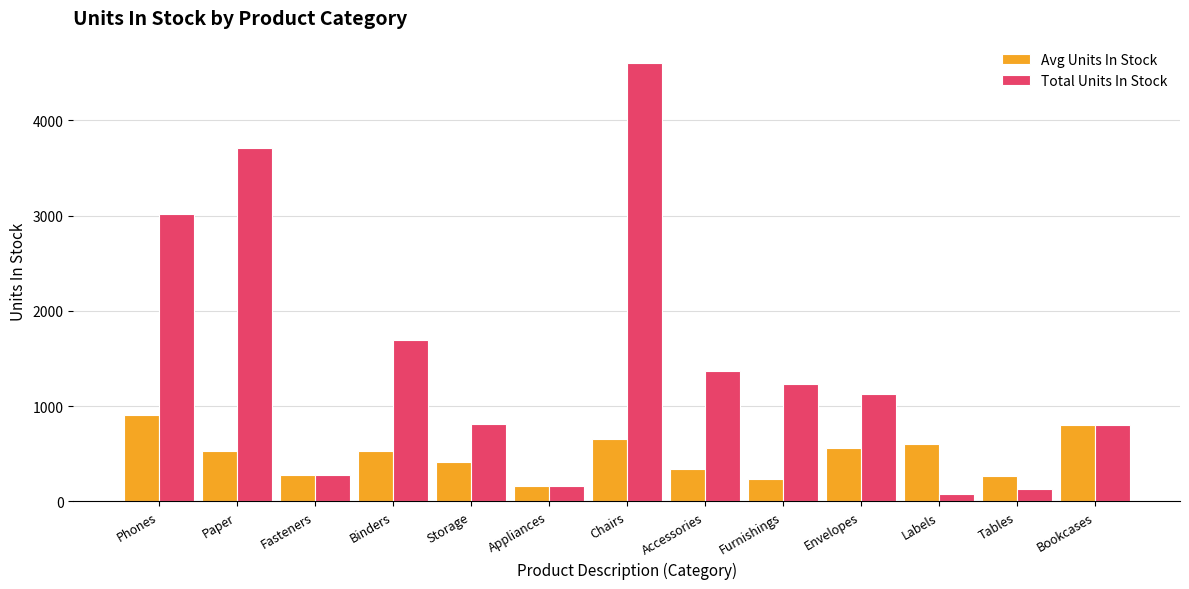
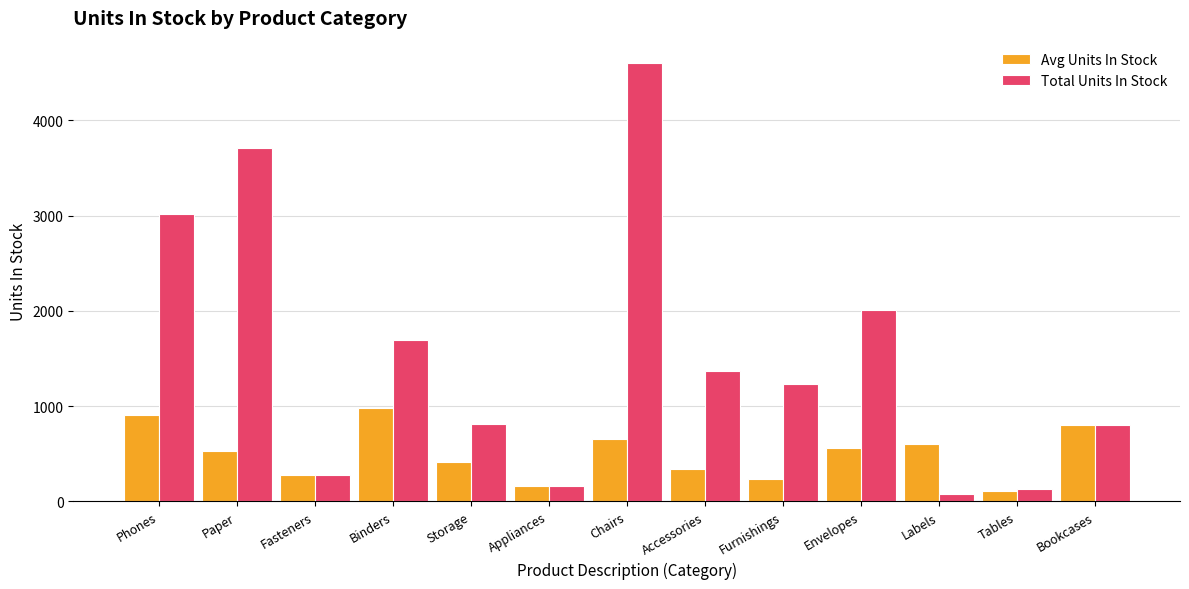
  {
    "Avg Units In Stock": {
      "Phones": 900,
      "Paper": 500,
      "Fasteners": 300,
-     "Binders": 500,
+     "Binders": 1000,
      "Storage": 400,
      "Appliances": 200,
      "Chairs": 700,
      "Accessories": 300,
      "Furnishings": 200,
      "Envelopes": 600,
      "Labels": 600,
-     "Tables": 300,
+     "Tables": 100,
      "Bookcases": 800
    },
    "Total Units In Stock": {
      "Phones": 3000,
      "Paper": 3700,
      "Fasteners": 300,
      "Binders": 1700,
      "Storage": 800,
      "Appliances": 200,
      "Chairs": 4600,
      "Accessories": 1400,
      "Furnishings": 1200,
-     "Envelopes": 1100,
+     "Envelopes": 2000,
      "Labels": 100,
      "Tables": 100,
      "Bookcases": 800
    }
  }
